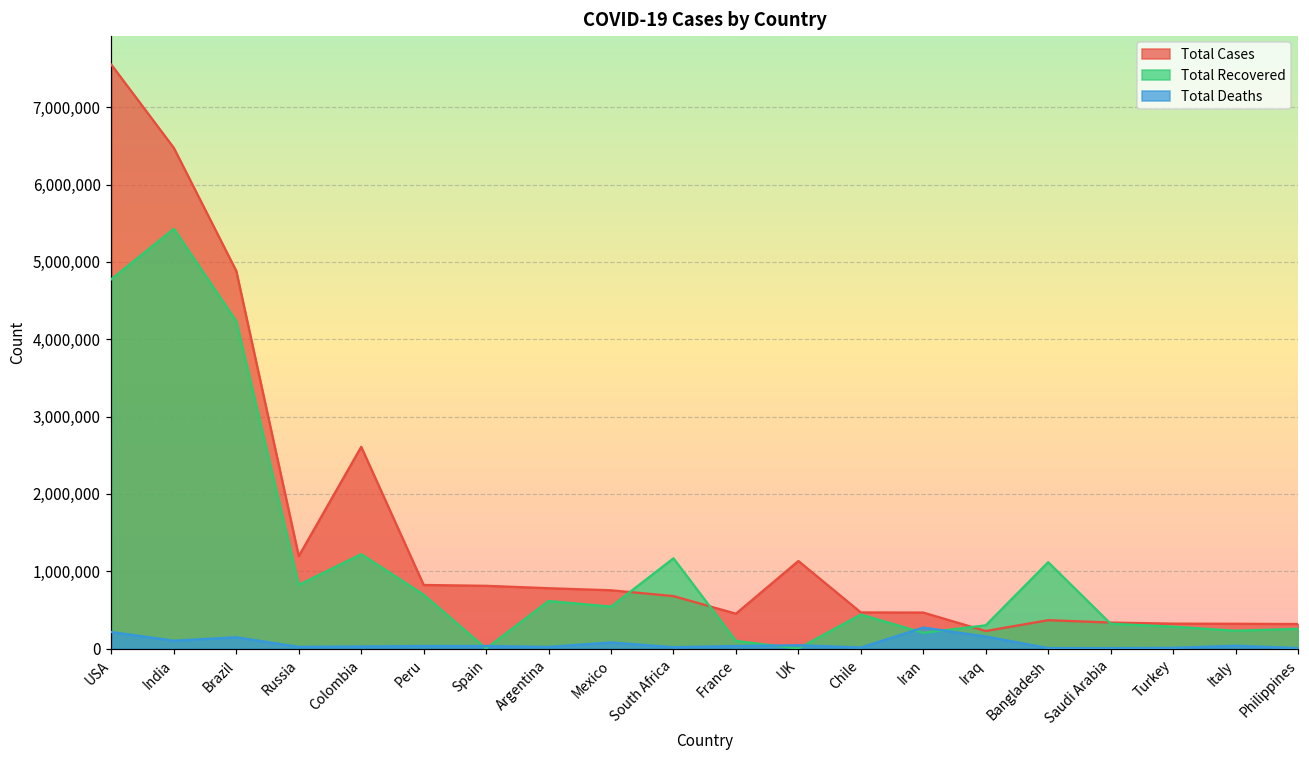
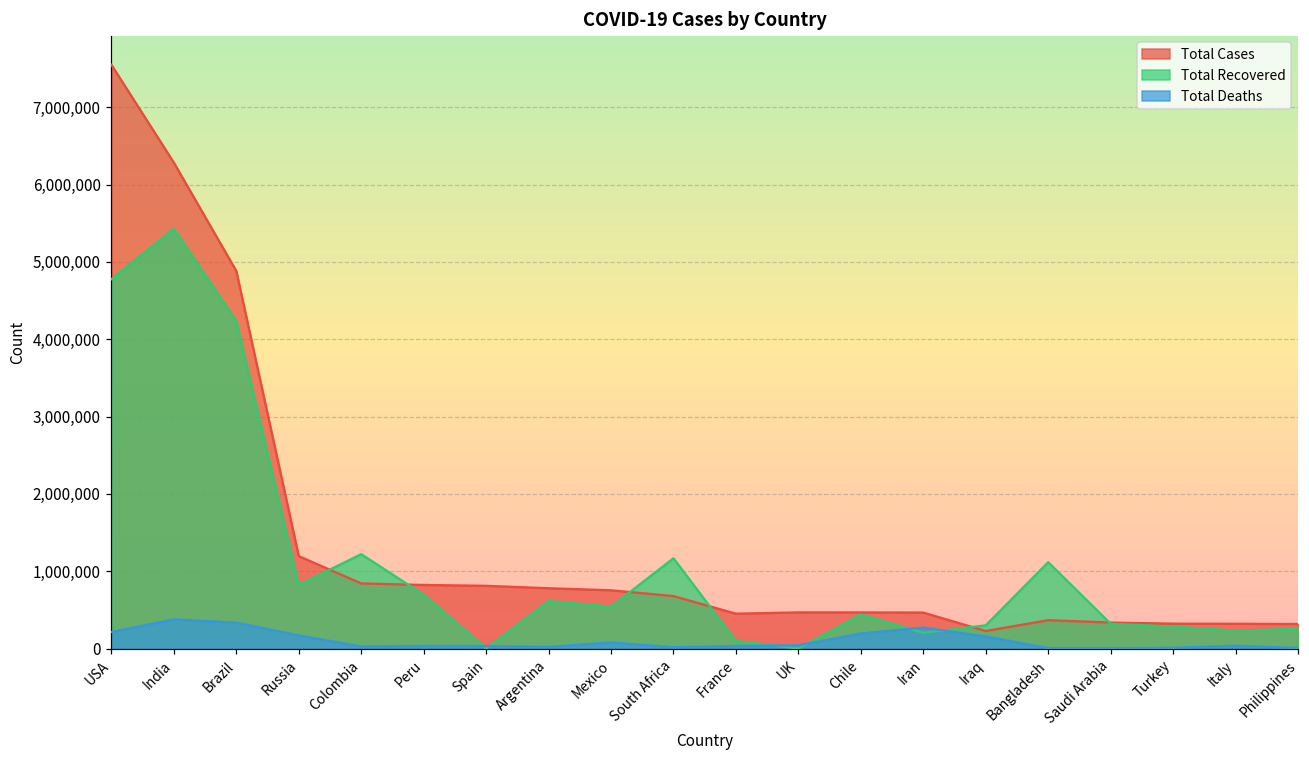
  {
    "Total Cases": {
      "USA": "7,500,000",
-     "India": "6,500,000",
+     "India": "6,300,000",
      "Brazil": "4,900,000",
      "Russia": "1,200,000",
-     "Colombia": "2,600,000",
+     "Colombia": "800,000",
      "Peru": "800,000",
      "Spain": "800,000",
      "Argentina": "800,000",
      "Mexico": "800,000",
      "South Africa": "700,000",
      "France": "500,000",
-     "UK": "1,100,000",
+     "UK": "500,000",
      "Iran": "500,000",
      "Iraq": "200,000",
      "Bangladesh": "400,000",
      "Turkey": "300,000",
      "Italy": "300,000",
      "Philippines": "300,000"
    },
    "Total Recovered": {
      "USA": "4,800,000",
      "India": "5,400,000",
      "Brazil": "4,200,000",
      "Russia": "800,000",
      "Colombia": "1,200,000",
      "Peru": "700,000",
      "Argentina": "600,000",
      "Mexico": "500,000",
      "South Africa": "1,200,000",
      "France": "100,000",
      "UK": "0",
      "Iran": "200,000",
      "Iraq": "300,000",
      "Bangladesh": "1,100,000",
      "Turkey": "300,000",
      "Italy": "200,000",
      "Philippines": "300,000"
    },
    "Total Deaths": {
      "USA": "200,000",
-     "India": "100,000",
-     "Brazil": "100,000",
-     "Russia": "0",
+     "India": "400,000",
+     "Brazil": "300,000",
+     "Russia": "200,000",
      "Colombia": "0",
      "Peru": "0",
      "Argentina": "0",
      "Mexico": "100,000",
      "South Africa": "0",
      "France": "0",
      "UK": "0",
-     "Chile": "0",
+     "Chile": "200,000",
      "Iran": "300,000",
      "Iraq": "200,000",
      "Bangladesh": "0",
      "Saudi Arabia": "0",
      "Turkey": "0",
      "Italy": "0",
      "Philippines": "0"
    }
  }
